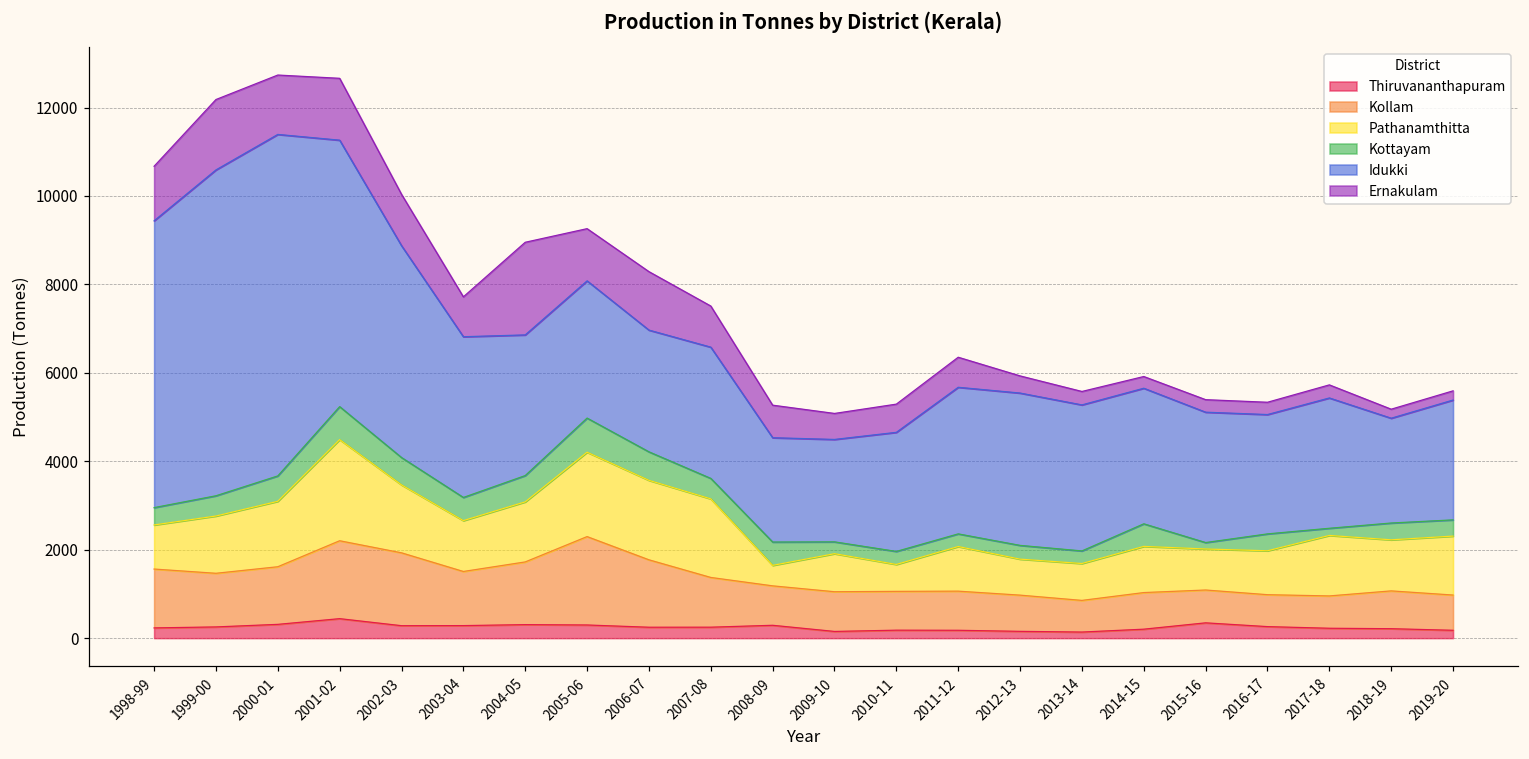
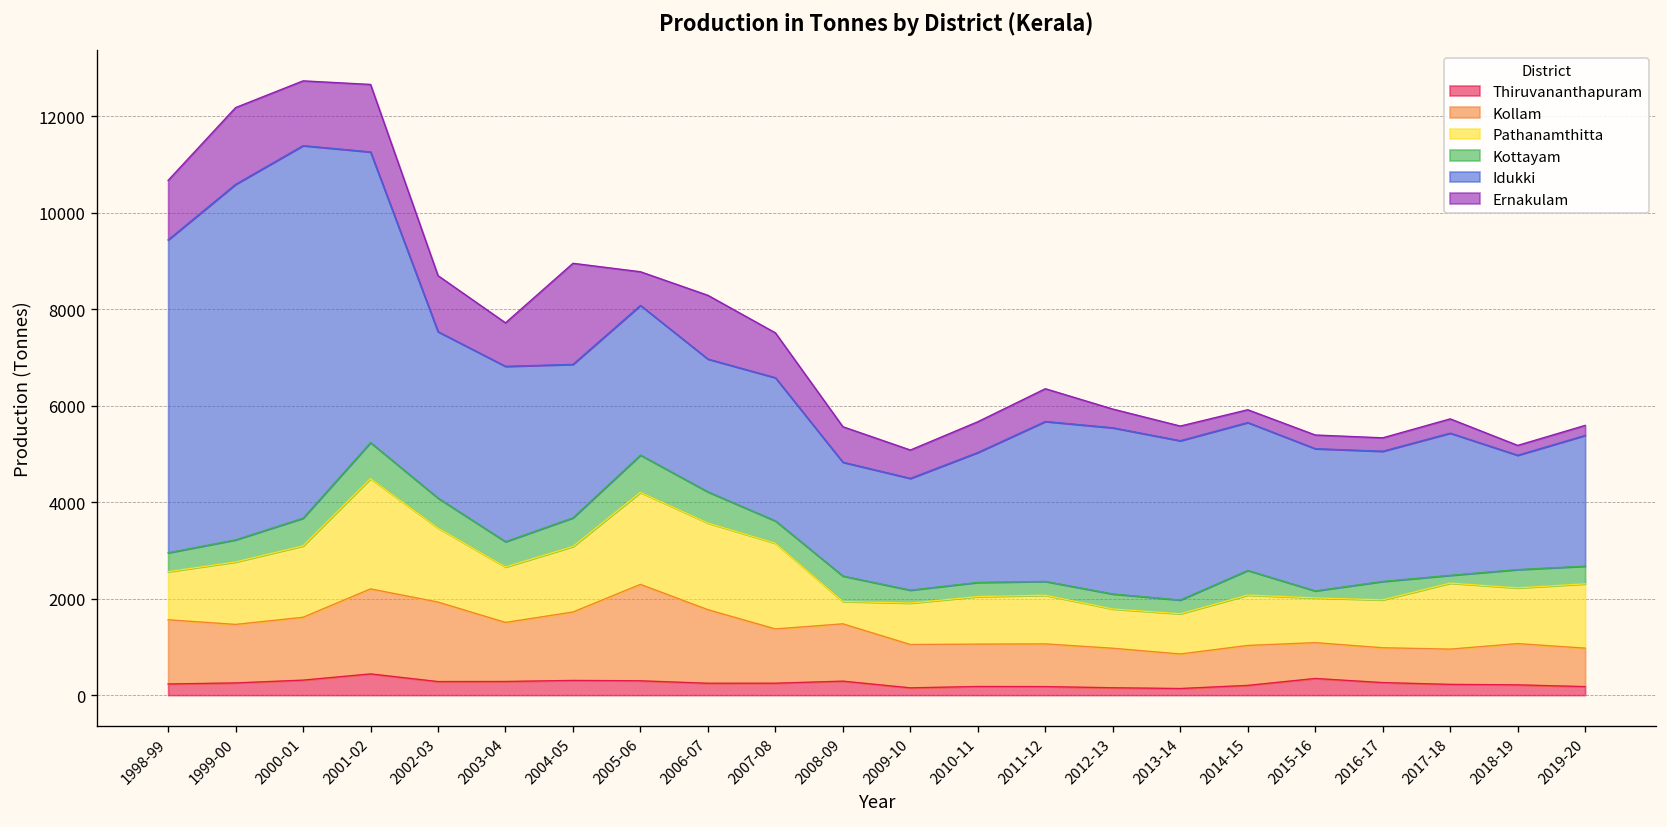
  {
    "Thiruvananthapuram": {
      "1998-99": 200,
      "1999-00": 300,
      "2000-01": 300,
      "2001-02": 400,
      "2002-03": 300,
      "2003-04": 300,
      "2004-05": 300,
      "2005-06": 300,
      "2006-07": 200,
      "2007-08": 200,
      "2008-09": 300,
      "2009-10": 200,
      "2010-11": 200,
      "2011-12": 200,
      "2012-13": 200,
      "2013-14": 100,
      "2014-15": 200,
      "2015-16": 300,
      "2016-17": 300,
      "2017-18": 200,
      "2018-19": 200,
      "2019-20": 200
    },
    "Kollam": {
      "1998-99": 1300,
      "1999-00": 1200,
      "2000-01": 1300,
      "2001-02": 1800,
      "2002-03": 1600,
      "2003-04": 1200,
      "2004-05": 1400,
      "2005-06": 2000,
      "2006-07": 1500,
      "2007-08": 1100,
-     "2008-09": 900,
+     "2008-09": 1200,
      "2009-10": 900,
      "2010-11": 900,
      "2011-12": 900,
      "2012-13": 800,
      "2013-14": 700,
      "2014-15": 800,
      "2015-16": 700,
      "2016-17": 700,
      "2017-18": 700,
      "2018-19": 900,
      "2019-20": 800
    },
    "Pathanamthitta": {
      "1998-99": 1000,
      "1999-00": 1300,
      "2000-01": 1500,
      "2001-02": 2300,
      "2002-03": 1500,
      "2003-04": 1200,
      "2004-05": 1400,
      "2005-06": 1900,
      "2006-07": 1800,
      "2007-08": 1800,
      "2008-09": 500,
      "2009-10": 900,
-     "2010-11": 600,
+     "2010-11": 1000,
      "2011-12": 1000,
      "2012-13": 800,
      "2013-14": 800,
      "2014-15": 1000,
      "2015-16": 900,
      "2016-17": 1000,
      "2017-18": 1400,
      "2018-19": 1200,
      "2019-20": 1300
    },
    "Kottayam": {
      "1998-99": 400,
      "1999-00": 500,
      "2000-01": 600,
      "2001-02": 700,
      "2002-03": 600,
      "2003-04": 500,
      "2004-05": 600,
      "2005-06": 800,
      "2006-07": 600,
      "2007-08": 500,
      "2008-09": 500,
      "2009-10": 300,
      "2010-11": 300,
      "2011-12": 300,
      "2012-13": 300,
      "2013-14": 300,
      "2014-15": 500,
      "2015-16": 100,
      "2016-17": 400,
      "2017-18": 200,
      "2018-19": 400,
      "2019-20": 400
    },
    "Idukki": {
      "1998-99": 6500,
      "1999-00": 7400,
      "2000-01": 7700,
      "2001-02": 6000,
-     "2002-03": 4800,
+     "2002-03": 3500,
      "2003-04": 3600,
      "2004-05": 3200,
      "2005-06": 3100,
      "2006-07": 2800,
      "2007-08": 3000,
      "2008-09": 2400,
      "2009-10": 2300,
      "2010-11": 2700,
      "2011-12": 3300,
      "2012-13": 3400,
      "2013-14": 3300,
      "2014-15": 3100,
      "2015-16": 2900,
      "2016-17": 2700,
      "2017-18": 2900,
      "2018-19": 2400,
      "2019-20": 2700
    },
    "Ernakulam": {
      "1998-99": 1200,
      "1999-00": 1600,
      "2000-01": 1300,
      "2001-02": 1400,
      "2002-03": 1200,
      "2003-04": 900,
      "2004-05": 2100,
-     "2005-06": 1200,
+     "2005-06": 700,
      "2006-07": 1300,
      "2007-08": 900,
      "2008-09": 700,
      "2009-10": 600,
      "2010-11": 600,
      "2011-12": 700,
      "2012-13": 400,
      "2013-14": 300,
      "2014-15": 300,
      "2015-16": 300,
      "2016-17": 300,
      "2017-18": 300,
      "2018-19": 200,
      "2019-20": 200
    }
  }
